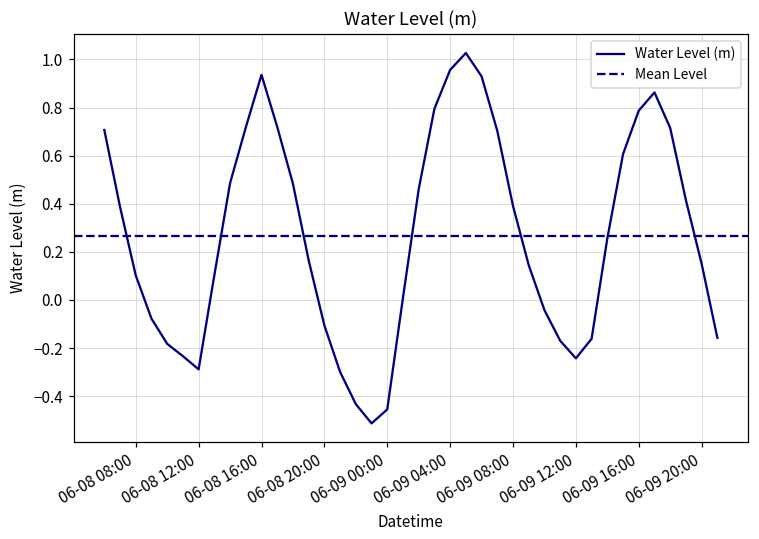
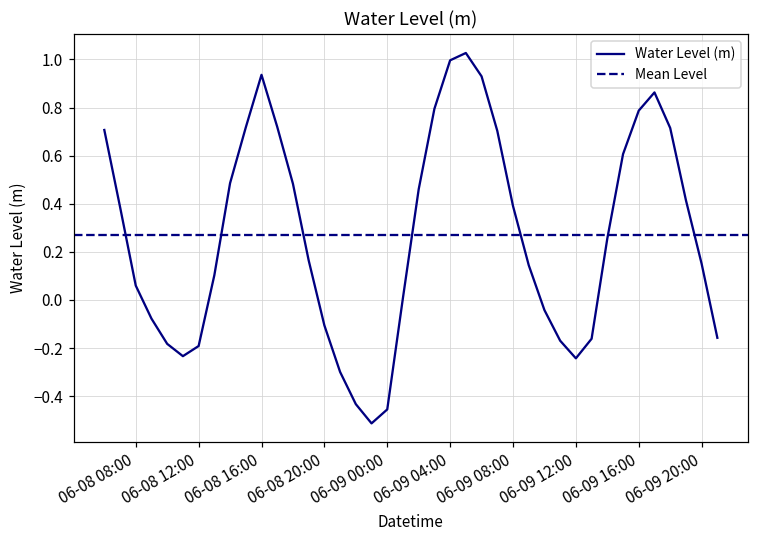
  {
-   "06-08 08:00": 0.10,
-   "06-08 12:00": -0.29,
+   "06-08 08:00": 0.06,
+   "06-08 12:00": -0.19,
    "06-08 16:00": 0.94,
    "06-08 20:00": -0.11,
    "06-09 00:00": -0.46,
-   "06-09 04:00": 0.96,
+   "06-09 04:00": 1.00,
    "06-09 08:00": 0.39,
    "06-09 12:00": -0.24,
    "06-09 16:00": 0.79,
    "06-09 20:00": 0.15
  }
